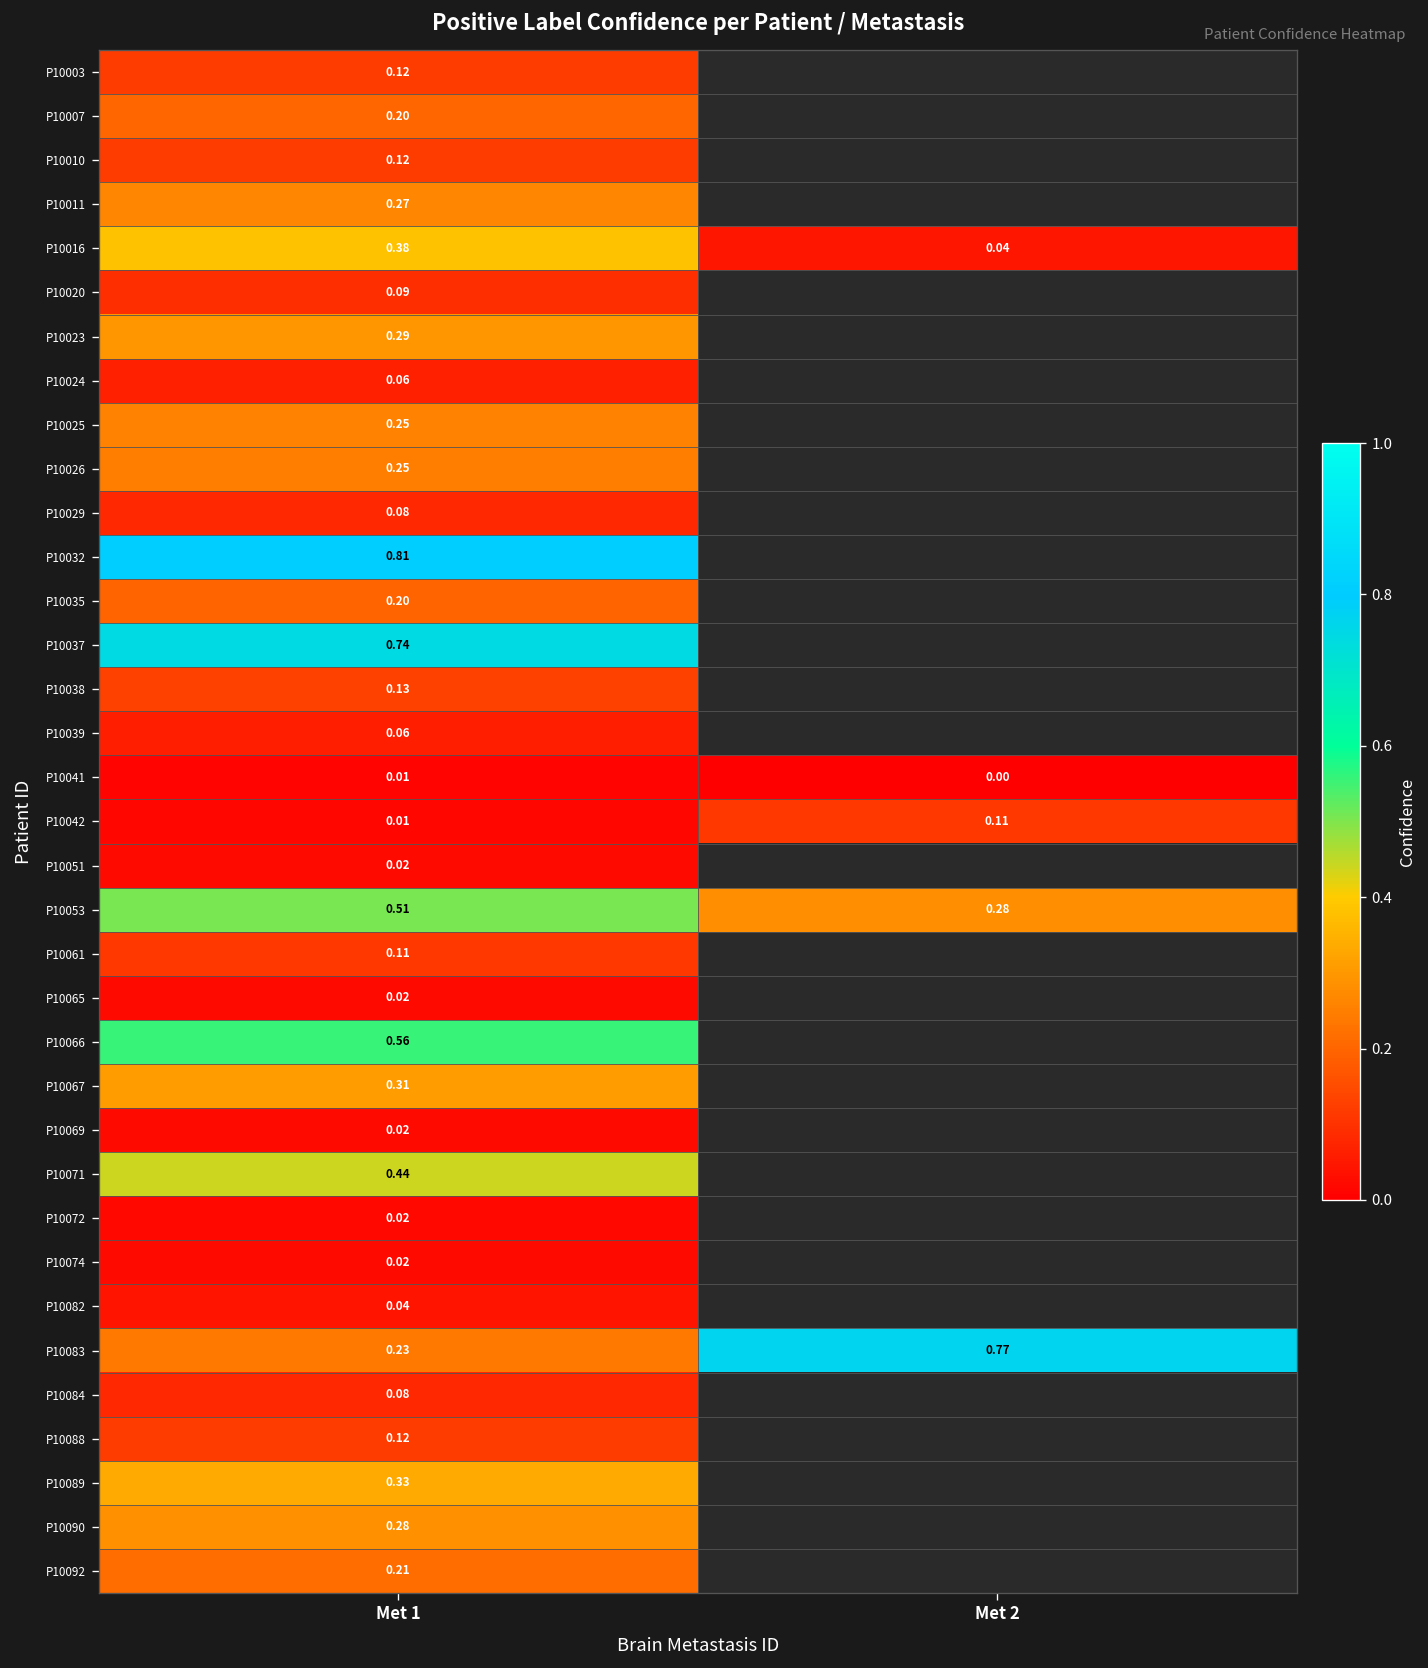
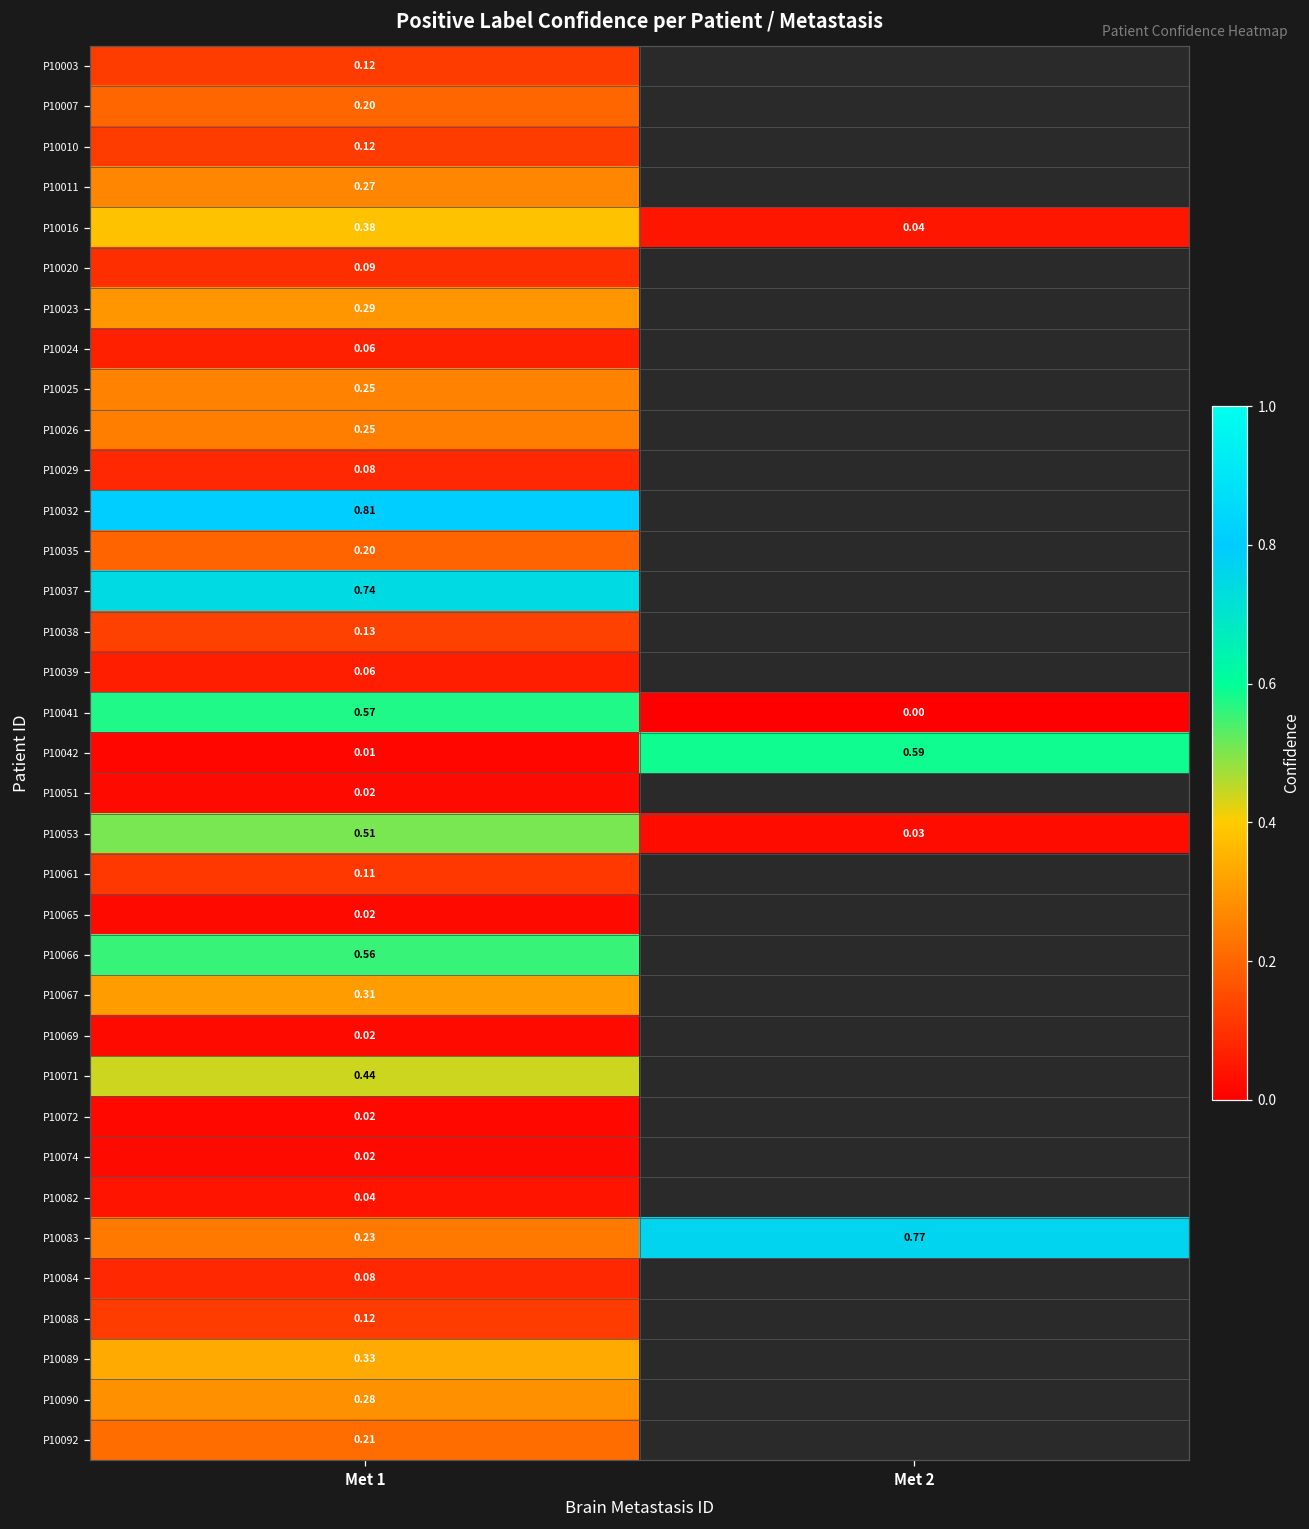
  {
    "P10003": {
      "Met 1": 0.12
    },
    "P10007": {
      "Met 1": 0.20
    },
    "P10010": {
      "Met 1": 0.12
    },
    "P10011": {
      "Met 1": 0.27
    },
    "P10016": {
      "Met 1": 0.38,
      "Met 2": 0.04
    },
    "P10020": {
      "Met 1": 0.09
    },
    "P10023": {
      "Met 1": 0.29
    },
    "P10024": {
      "Met 1": 0.06
    },
    "P10025": {
      "Met 1": 0.25
    },
    "P10026": {
      "Met 1": 0.25
    },
    "P10029": {
      "Met 1": 0.08
    },
    "P10032": {
      "Met 1": 0.81
    },
    "P10035": {
      "Met 1": 0.20
    },
    "P10037": {
      "Met 1": 0.74
    },
    "P10038": {
      "Met 1": 0.13
    },
    "P10039": {
      "Met 1": 0.06
    },
    "P10041": {
-     "Met 1": 0.01,
+     "Met 1": 0.57,
      "Met 2": 0.00
    },
    "P10042": {
      "Met 1": 0.01,
-     "Met 2": 0.11
+     "Met 2": 0.59
    },
    "P10051": {
      "Met 1": 0.02
    },
    "P10053": {
      "Met 1": 0.51,
-     "Met 2": 0.28
+     "Met 2": 0.03
    },
    "P10061": {
      "Met 1": 0.11
    },
    "P10065": {
      "Met 1": 0.02
    },
    "P10066": {
      "Met 1": 0.56
    },
    "P10067": {
      "Met 1": 0.31
    },
    "P10069": {
      "Met 1": 0.02
    },
    "P10071": {
      "Met 1": 0.44
    },
    "P10072": {
      "Met 1": 0.02
    },
    "P10074": {
      "Met 1": 0.02
    },
    "P10082": {
      "Met 1": 0.04
    },
    "P10083": {
      "Met 1": 0.23,
      "Met 2": 0.77
    },
    "P10084": {
      "Met 1": 0.08
    },
    "P10088": {
      "Met 1": 0.12
    },
    "P10089": {
      "Met 1": 0.33
    },
    "P10090": {
      "Met 1": 0.28
    },
    "P10092": {
      "Met 1": 0.21
    }
  }
